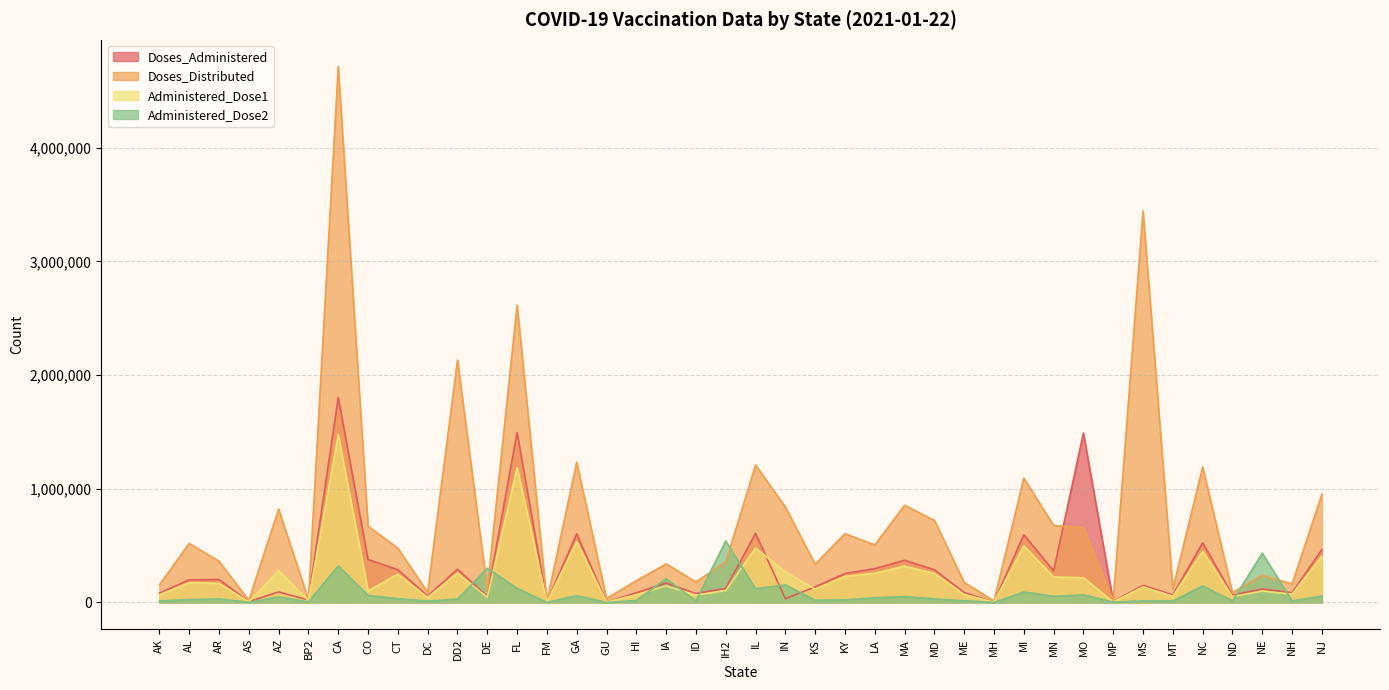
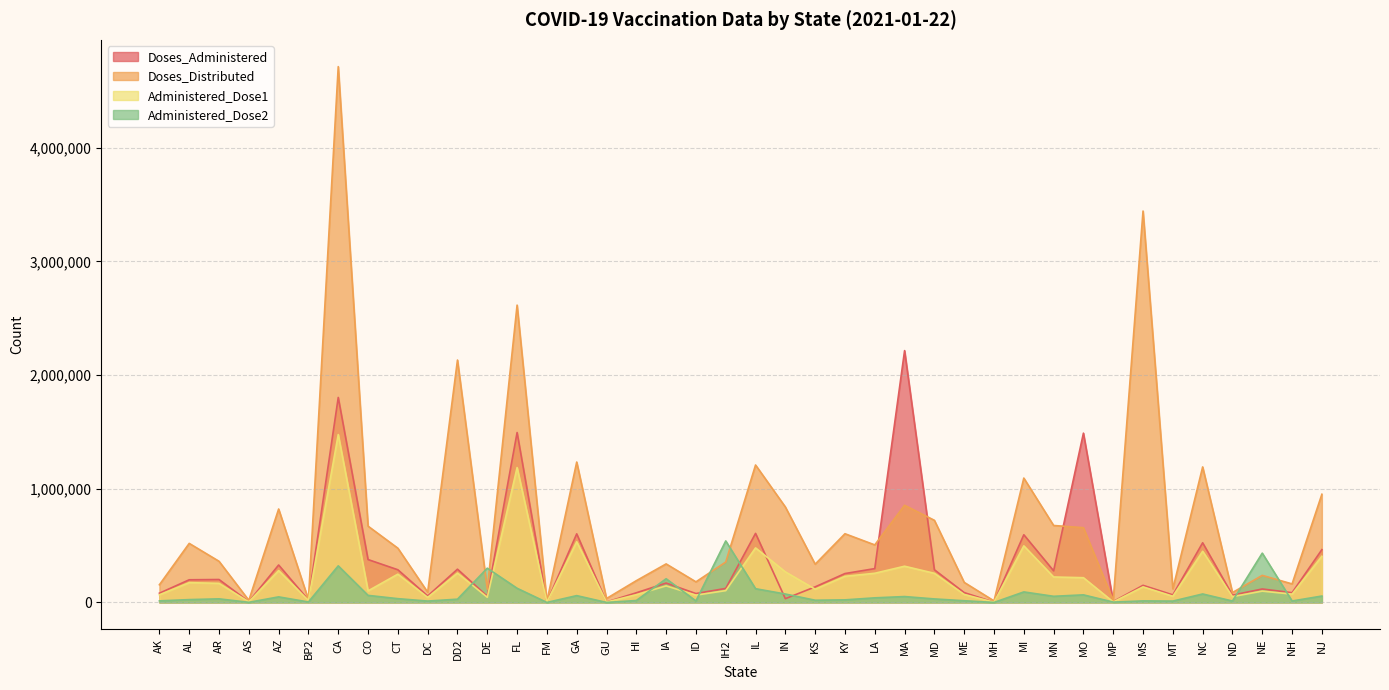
  {
    "Doses_Administered": {
      "AL": "200,000",
      "AR": "200,000",
-     "AZ": "90,000",
+     "AZ": "330,000",
      "CA": "1,800,000",
      "CO": "380,000",
      "CT": "290,000",
      "DD2": "290,000",
      "FL": "1,500,000",
      "GA": "600,000",
      "IA": "170,000",
      "IL": "610,000",
      "IN": "30,000",
      "KY": "250,000",
      "LA": "300,000",
-     "MA": "370,000",
+     "MA": "2,220,000",
      "MD": "290,000",
      "MI": "600,000",
      "MN": "280,000",
      "MO": "1,490,000",
      "NC": "520,000",
      "NJ": "460,000"
    },
    "Doses_Distributed": {
      "AK": "160,000",
      "AL": "520,000",
      "AR": "360,000",
      "AZ": "820,000",
      "CA": "4,710,000",
      "CO": "670,000",
      "CT": "480,000",
      "DC": "90,000",
      "DD2": "2,130,000",
      "DE": "120,000",
      "FL": "2,620,000",
      "GA": "1,240,000",
      "GU": "30,000",
      "HI": "190,000",
      "IA": "340,000",
      "ID": "180,000",
      "IH2": "360,000",
      "IL": "1,210,000",
      "IN": "840,000",
      "KS": "340,000",
      "KY": "600,000",
      "LA": "510,000",
      "MA": "850,000",
      "MD": "720,000",
      "ME": "180,000",
      "MI": "1,090,000",
      "MN": "680,000",
      "MO": "660,000",
      "MS": "3,440,000",
      "MT": "120,000",
      "NC": "1,190,000",
      "NE": "240,000",
      "NH": "160,000",
      "NJ": "950,000"
    },
    "Administered_Dose1": {
      "AL": "170,000",
      "AR": "170,000",
      "AZ": "280,000",
      "CA": "1,480,000",
      "CO": "100,000",
      "CT": "250,000",
      "DD2": "260,000",
      "FL": "1,190,000",
      "GA": "530,000",
      "IA": "150,000",
      "IL": "480,000",
      "IN": "270,000",
      "KY": "230,000",
      "LA": "260,000",
      "MA": "320,000",
      "MD": "260,000",
      "MI": "500,000",
      "MN": "220,000",
      "MO": "220,000",
      "NC": "450,000",
      "NJ": "410,000"
    },
    "Administered_Dose2": {
      "AK": "10,000",
      "AL": "20,000",
      "AR": "30,000",
      "AZ": "50,000",
      "CA": "320,000",
      "CO": "60,000",
      "CT": "30,000",
      "DC": "10,000",
      "DD2": "30,000",
      "DE": "300,000",
      "FL": "120,000",
      "GA": "60,000",
      "HI": "20,000",
      "IA": "210,000",
      "ID": "10,000",
      "IH2": "540,000",
      "IL": "120,000",
-     "IN": "150,000",
+     "IN": "70,000",
      "KS": "20,000",
      "KY": "20,000",
      "LA": "40,000",
      "MA": "50,000",
      "MD": "30,000",
      "ME": "10,000",
      "MI": "90,000",
      "MN": "50,000",
      "MO": "70,000",
      "MS": "10,000",
      "MT": "10,000",
-     "NC": "150,000",
+     "NC": "70,000",
      "ND": "10,000",
      "NE": "430,000",
      "NH": "10,000",
      "NJ": "60,000"
    }
  }
